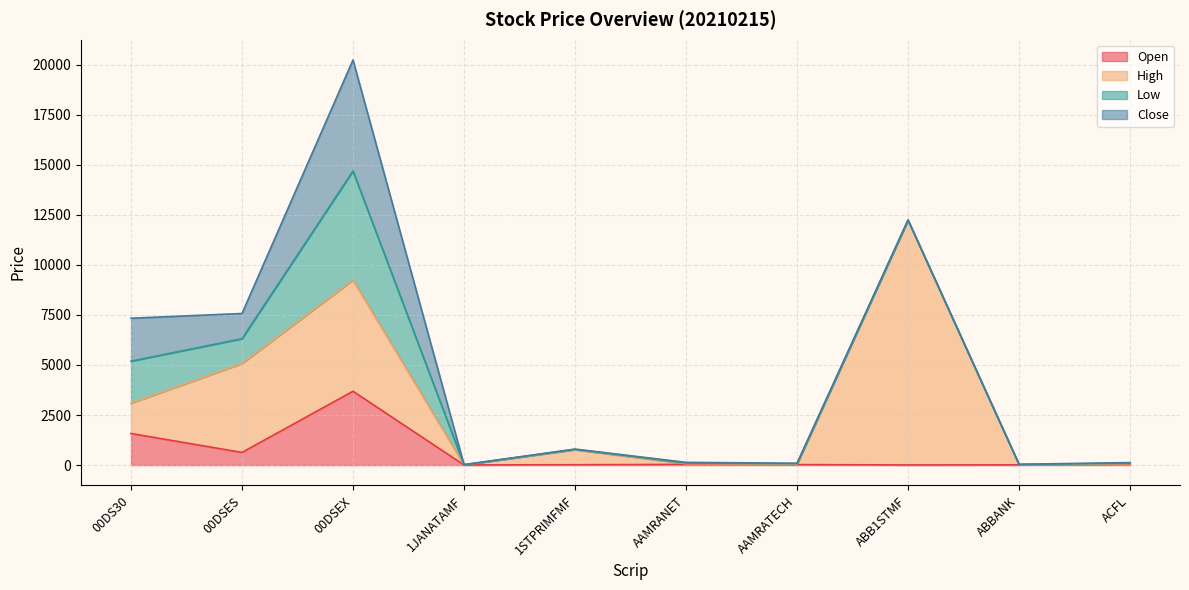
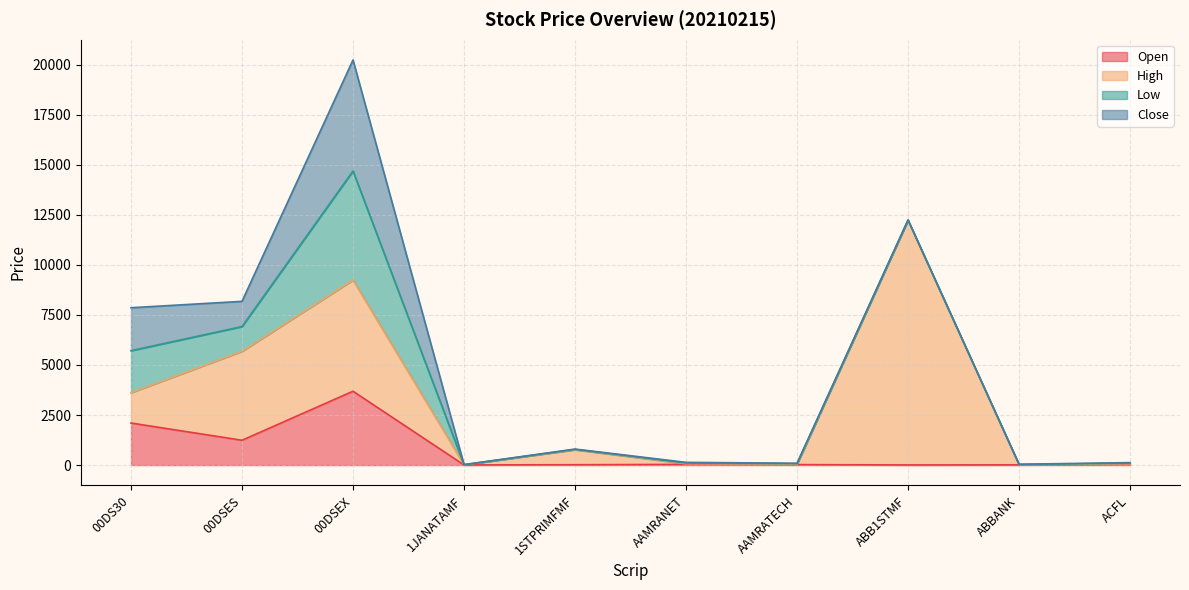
  {
    "Open": {
-     "00DS30": 1600,
-     "00DSES": 600,
+     "00DS30": 2100,
+     "00DSES": 1200,
      "00DSEX": 3700,
      "1STPRIMFMF": 0,
      "ABB1STMF": 0
    },
    "High": {
      "00DS30": 1500,
      "00DSES": 4400,
      "00DSEX": 5600
    }
  }
